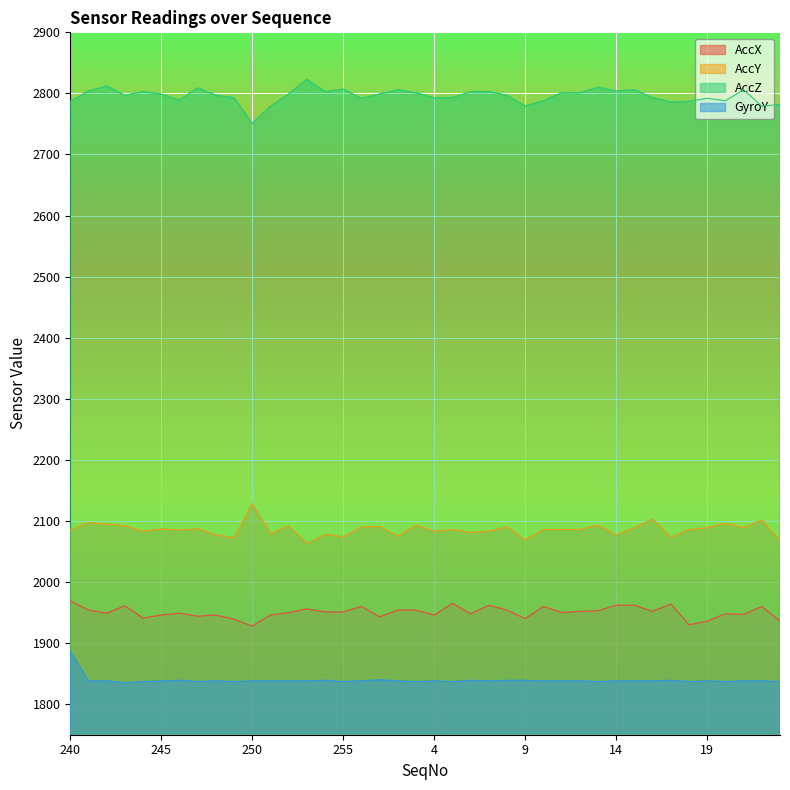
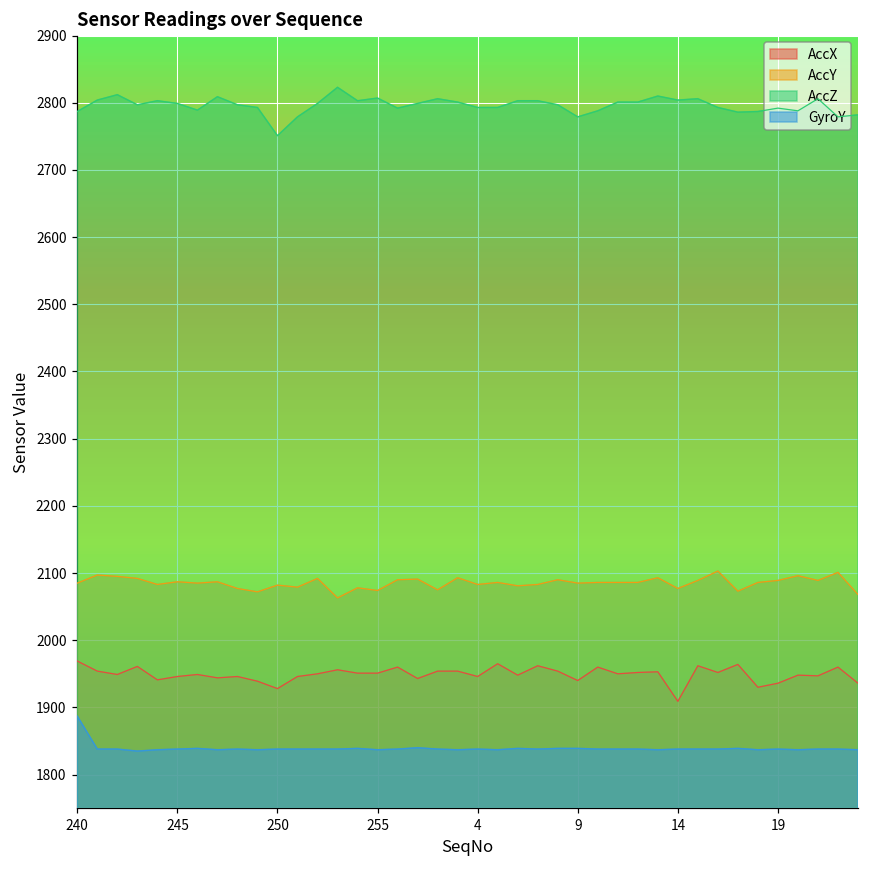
  {
    "AccX": {
      "240": 1970,
      "245": 1950,
      "250": 1930,
      "255": 1950,
      "4": 1950,
      "9": 1940,
-     "14": 1960,
+     "14": 1910,
      "19": 1940
    },
    "AccY": {
      "240": 2090,
      "245": 2090,
-     "250": 2130,
+     "250": 2080,
      "255": 2070,
      "4": 2080,
-     "9": 2070,
+     "9": 2090,
      "14": 2080,
      "19": 2090
    },
    "AccZ": {
      "240": 2790,
      "245": 2800,
      "250": 2750,
      "255": 2810,
      "4": 2790,
      "9": 2780,
      "14": 2800
    },
    "GyroY": {
      "240": 1890,
      "245": 1840,
      "250": 1840,
      "255": 1840,
      "4": 1840,
      "9": 1840,
      "14": 1840,
      "19": 1840
    }
  }
